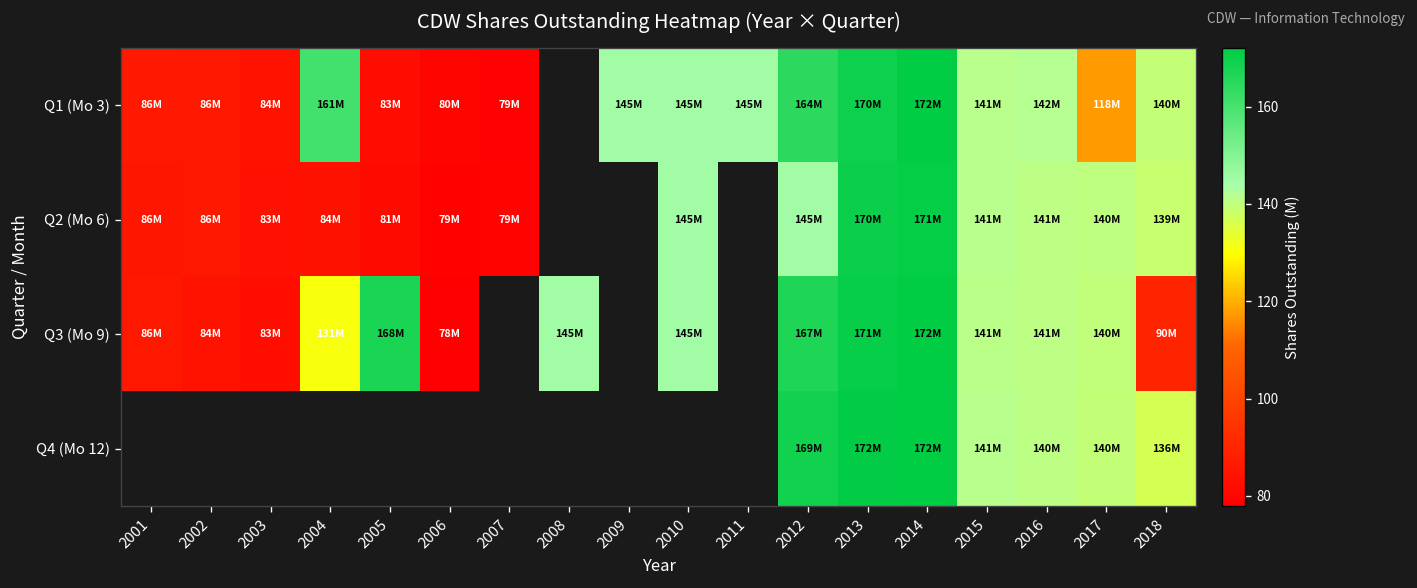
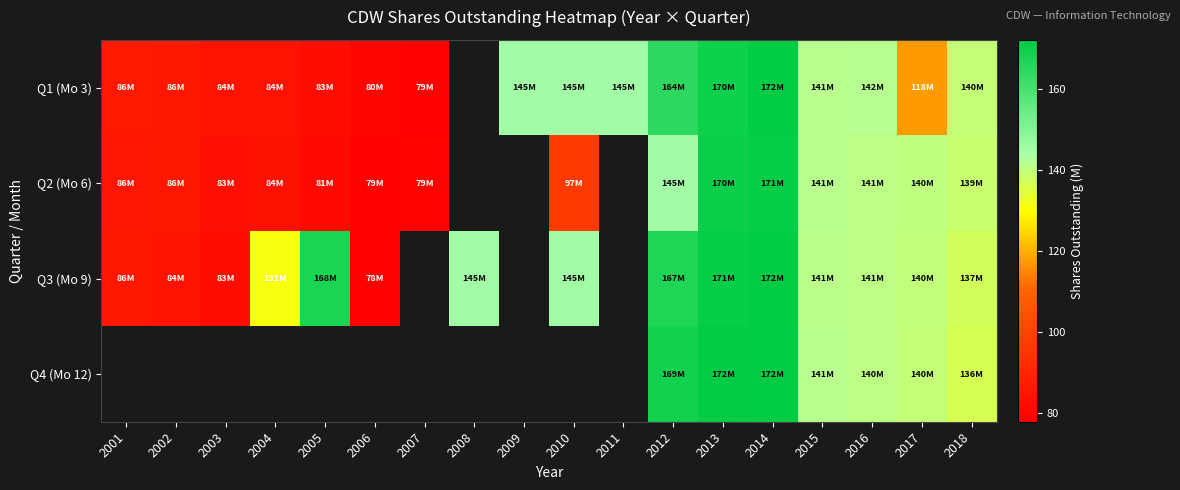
  {
    "Q1 (Mo 3)": {
      "2001": "86M",
      "2002": "86M",
      "2003": "84M",
-     "2004": "161M",
+     "2004": "84M",
      "2005": "83M",
      "2006": "80M",
      "2007": "79M",
      "2009": "145M",
      "2010": "145M",
      "2011": "145M",
      "2012": "164M",
      "2013": "170M",
      "2014": "172M",
      "2015": "141M",
      "2016": "142M",
      "2017": "118M",
      "2018": "140M"
    },
    "Q2 (Mo 6)": {
      "2001": "86M",
      "2002": "86M",
      "2003": "83M",
      "2004": "84M",
      "2005": "81M",
      "2006": "79M",
      "2007": "79M",
-     "2010": "145M",
+     "2010": "97M",
      "2012": "145M",
      "2013": "170M",
      "2014": "171M",
      "2015": "141M",
      "2016": "141M",
      "2017": "140M",
      "2018": "139M"
    },
    "Q3 (Mo 9)": {
      "2001": "86M",
      "2002": "84M",
      "2003": "83M",
      "2004": "131M",
      "2005": "168M",
      "2006": "78M",
      "2008": "145M",
      "2010": "145M",
      "2012": "167M",
      "2013": "171M",
      "2014": "172M",
      "2015": "141M",
      "2016": "141M",
      "2017": "140M",
-     "2018": "90M"
+     "2018": "137M"
    },
    "Q4 (Mo 12)": {
      "2012": "169M",
      "2013": "172M",
      "2014": "172M",
      "2015": "141M",
      "2016": "140M",
      "2017": "140M",
      "2018": "136M"
    }
  }
